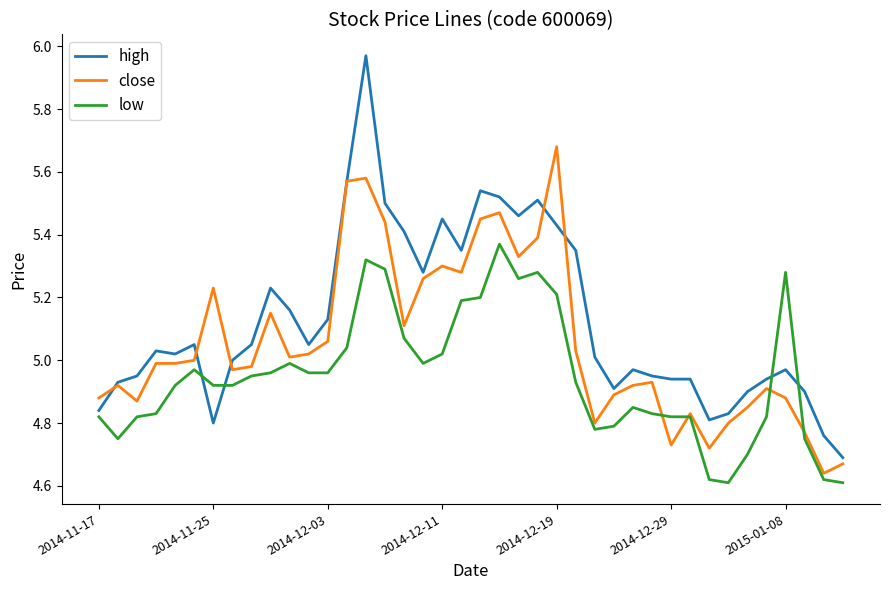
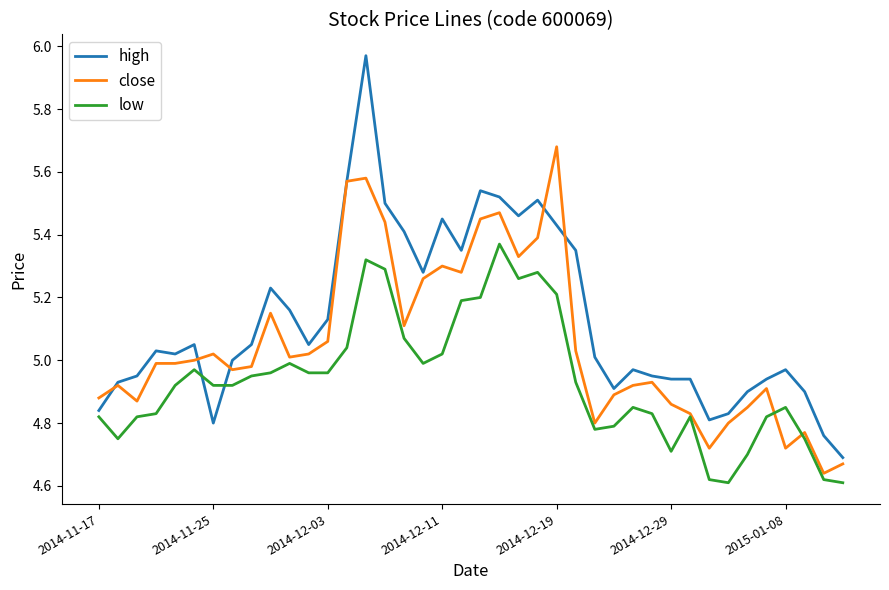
  {
    "high": {
      "2014-11-17": 4.84,
      "2014-11-25": 4.80,
      "2014-12-03": 5.13,
      "2014-12-11": 5.45,
      "2014-12-19": 5.43,
      "2014-12-29": 4.94,
      "2015-01-08": 4.97
    },
    "close": {
      "2014-11-17": 4.88,
-     "2014-11-25": 5.23,
+     "2014-11-25": 5.02,
      "2014-12-03": 5.06,
      "2014-12-11": 5.30,
      "2014-12-19": 5.68,
-     "2014-12-29": 4.73,
-     "2015-01-08": 4.88
+     "2014-12-29": 4.86,
+     "2015-01-08": 4.72
    },
    "low": {
      "2014-11-17": 4.82,
      "2014-11-25": 4.92,
      "2014-12-03": 4.96,
      "2014-12-11": 5.02,
      "2014-12-19": 5.21,
-     "2014-12-29": 4.82,
-     "2015-01-08": 5.28
+     "2014-12-29": 4.71,
+     "2015-01-08": 4.85
    }
  }
